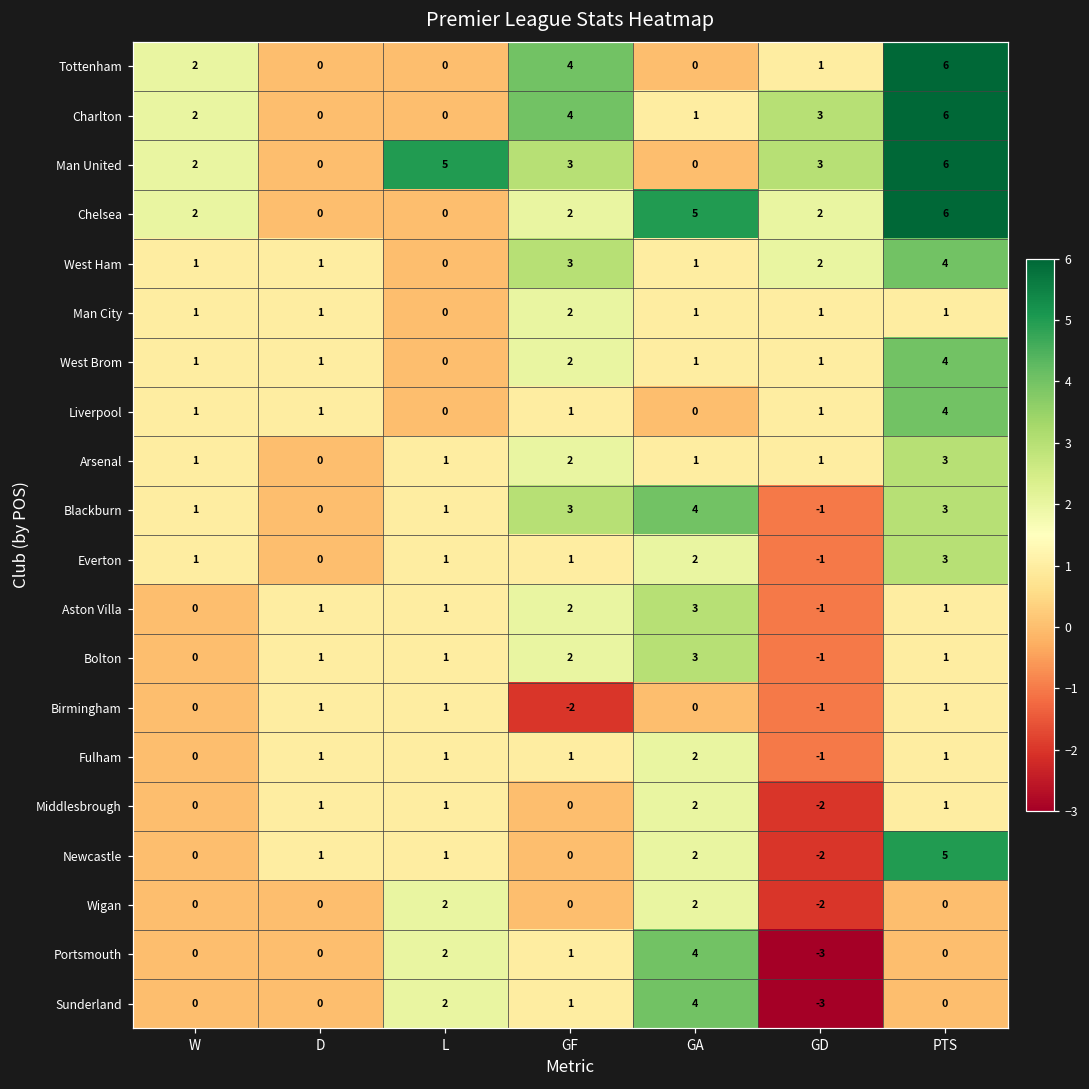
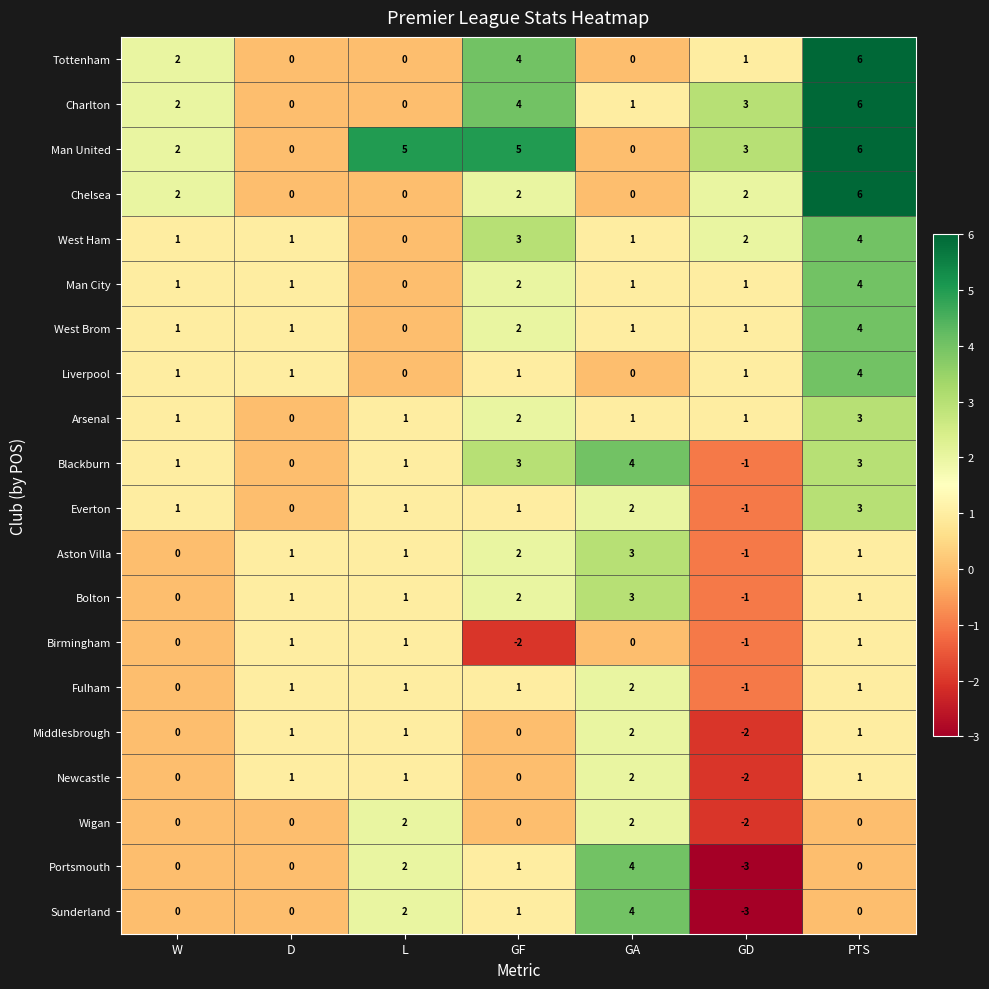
  {
    "Tottenham": {
      "W": 2,
      "D": 0,
      "L": 0,
      "GF": 4,
      "GA": 0,
      "GD": 1,
      "PTS": 6
    },
    "Charlton": {
      "W": 2,
      "D": 0,
      "L": 0,
      "GF": 4,
      "GA": 1,
      "GD": 3,
      "PTS": 6
    },
    "Man United": {
      "W": 2,
      "D": 0,
      "L": 5,
-     "GF": 3,
+     "GF": 5,
      "GA": 0,
      "GD": 3,
      "PTS": 6
    },
    "Chelsea": {
      "W": 2,
      "D": 0,
      "L": 0,
      "GF": 2,
-     "GA": 5,
+     "GA": 0,
      "GD": 2,
      "PTS": 6
    },
    "West Ham": {
      "W": 1,
      "D": 1,
      "L": 0,
      "GF": 3,
      "GA": 1,
      "GD": 2,
      "PTS": 4
    },
    "Man City": {
      "W": 1,
      "D": 1,
      "L": 0,
      "GF": 2,
      "GA": 1,
      "GD": 1,
-     "PTS": 1
+     "PTS": 4
    },
    "West Brom": {
      "W": 1,
      "D": 1,
      "L": 0,
      "GF": 2,
      "GA": 1,
      "GD": 1,
      "PTS": 4
    },
    "Liverpool": {
      "W": 1,
      "D": 1,
      "L": 0,
      "GF": 1,
      "GA": 0,
      "GD": 1,
      "PTS": 4
    },
    "Arsenal": {
      "W": 1,
      "D": 0,
      "L": 1,
      "GF": 2,
      "GA": 1,
      "GD": 1,
      "PTS": 3
    },
    "Blackburn": {
      "W": 1,
      "D": 0,
      "L": 1,
      "GF": 3,
      "GA": 4,
      "GD": -1,
      "PTS": 3
    },
    "Everton": {
      "W": 1,
      "D": 0,
      "L": 1,
      "GF": 1,
      "GA": 2,
      "GD": -1,
      "PTS": 3
    },
    "Aston Villa": {
      "W": 0,
      "D": 1,
      "L": 1,
      "GF": 2,
      "GA": 3,
      "GD": -1,
      "PTS": 1
    },
    "Bolton": {
      "W": 0,
      "D": 1,
      "L": 1,
      "GF": 2,
      "GA": 3,
      "GD": -1,
      "PTS": 1
    },
    "Birmingham": {
      "W": 0,
      "D": 1,
      "L": 1,
      "GF": -2,
      "GA": 0,
      "GD": -1,
      "PTS": 1
    },
    "Fulham": {
      "W": 0,
      "D": 1,
      "L": 1,
      "GF": 1,
      "GA": 2,
      "GD": -1,
      "PTS": 1
    },
    "Middlesbrough": {
      "W": 0,
      "D": 1,
      "L": 1,
      "GF": 0,
      "GA": 2,
      "GD": -2,
      "PTS": 1
    },
    "Newcastle": {
      "W": 0,
      "D": 1,
      "L": 1,
      "GF": 0,
      "GA": 2,
      "GD": -2,
-     "PTS": 5
+     "PTS": 1
    },
    "Wigan": {
      "W": 0,
      "D": 0,
      "L": 2,
      "GF": 0,
      "GA": 2,
      "GD": -2,
      "PTS": 0
    },
    "Portsmouth": {
      "W": 0,
      "D": 0,
      "L": 2,
      "GF": 1,
      "GA": 4,
      "GD": -3,
      "PTS": 0
    },
    "Sunderland": {
      "W": 0,
      "D": 0,
      "L": 2,
      "GF": 1,
      "GA": 4,
      "GD": -3,
      "PTS": 0
    }
  }
